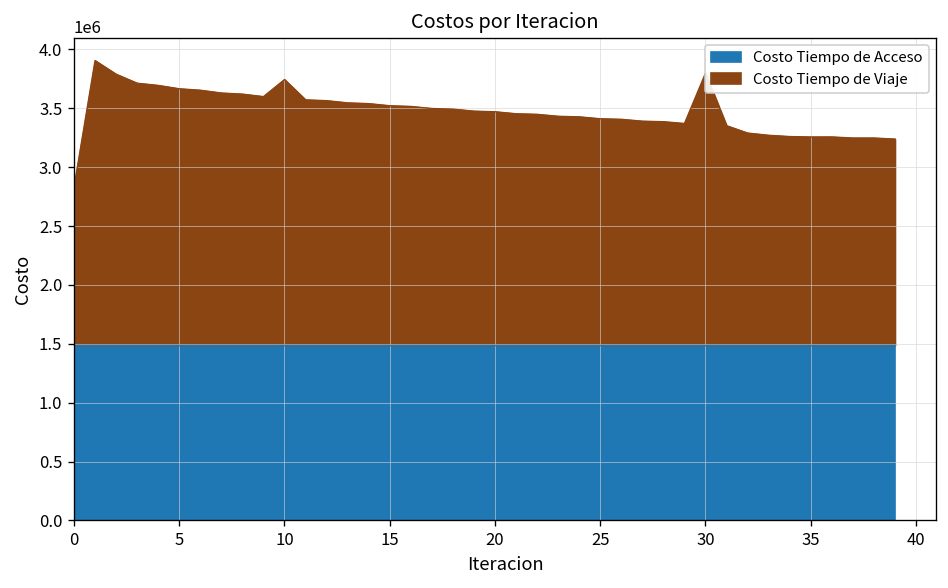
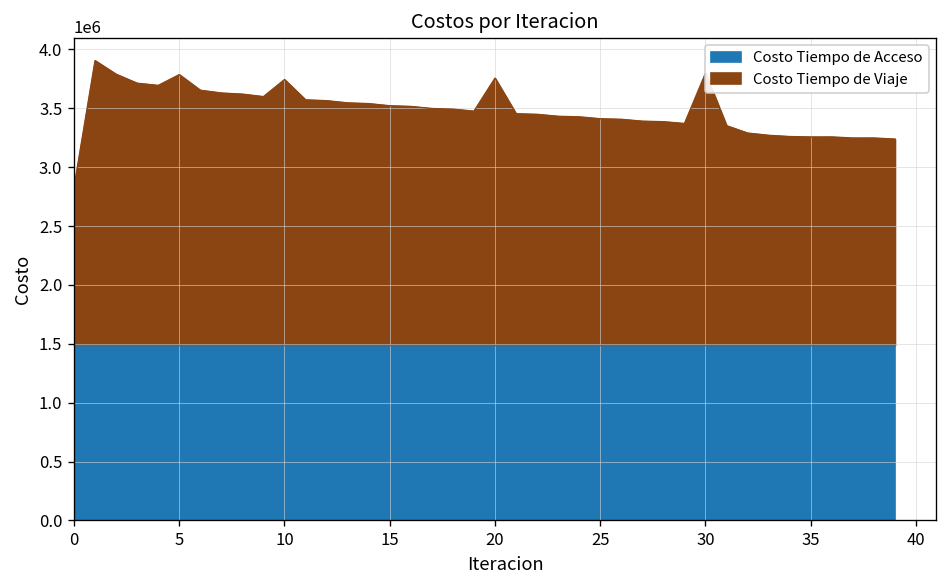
  {
    "Costo Tiempo de Acceso": {
      "0": 1500000,
      "5": 1500000,
      "10": 1500000,
      "15": 1500000,
      "20": 1500000,
      "25": 1500000,
      "30": 1500000,
      "35": 1500000
    },
    "Costo Tiempo de Viaje": {
      "0": 2800000,
-     "5": 3700000,
+     "5": 3800000,
      "10": 3700000,
      "15": 3500000,
-     "20": 3500000,
+     "20": 3800000,
      "25": 3400000,
      "35": 3300000
    }
  }
